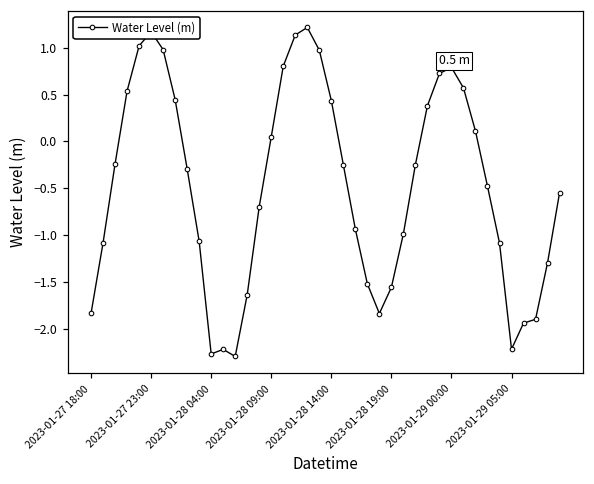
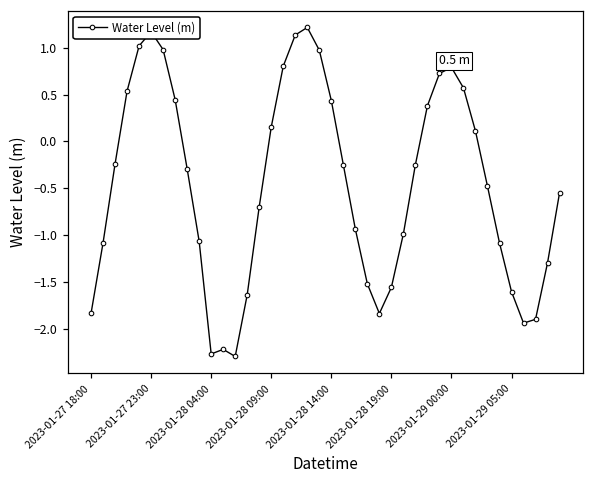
  {
    "2023-01-27 18:00": -1.8,
    "2023-01-28 04:00": -2.3,
-   "2023-01-28 09:00": 0.0,
+   "2023-01-28 09:00": 0.2,
    "2023-01-28 14:00": 0.4,
    "2023-01-28 19:00": -1.6,
-   "2023-01-29 05:00": -2.2
+   "2023-01-29 05:00": -1.6
  }
